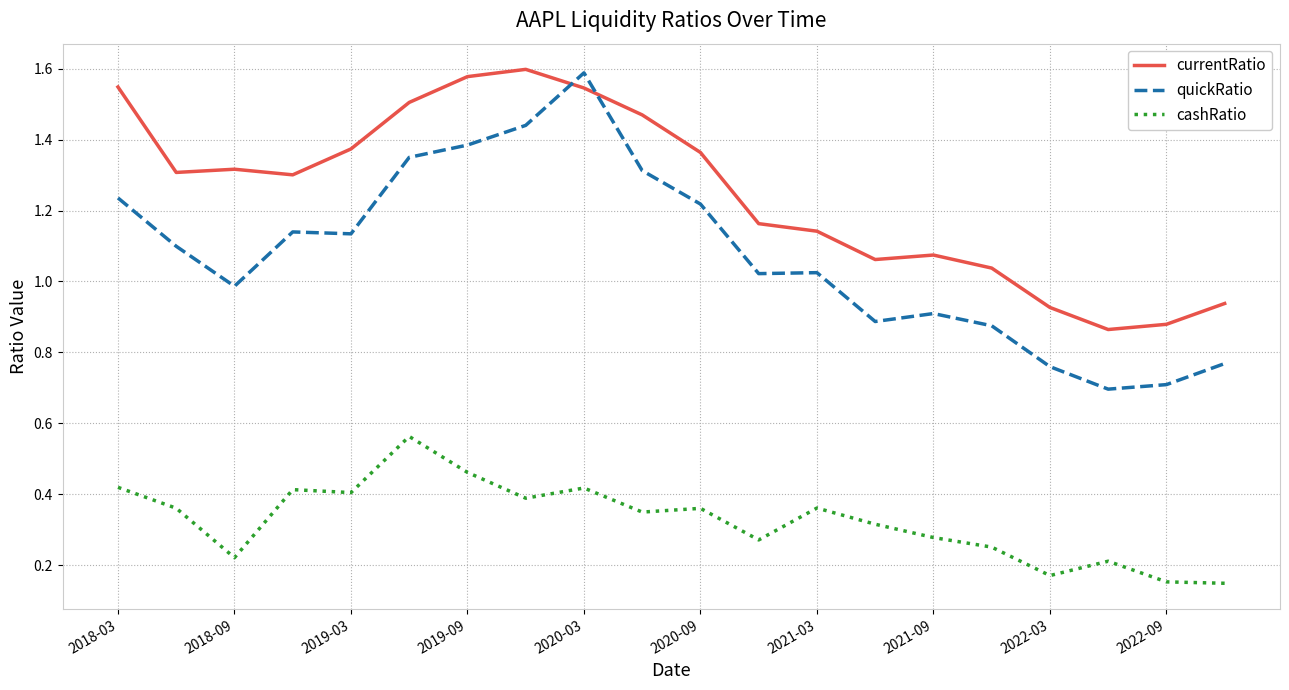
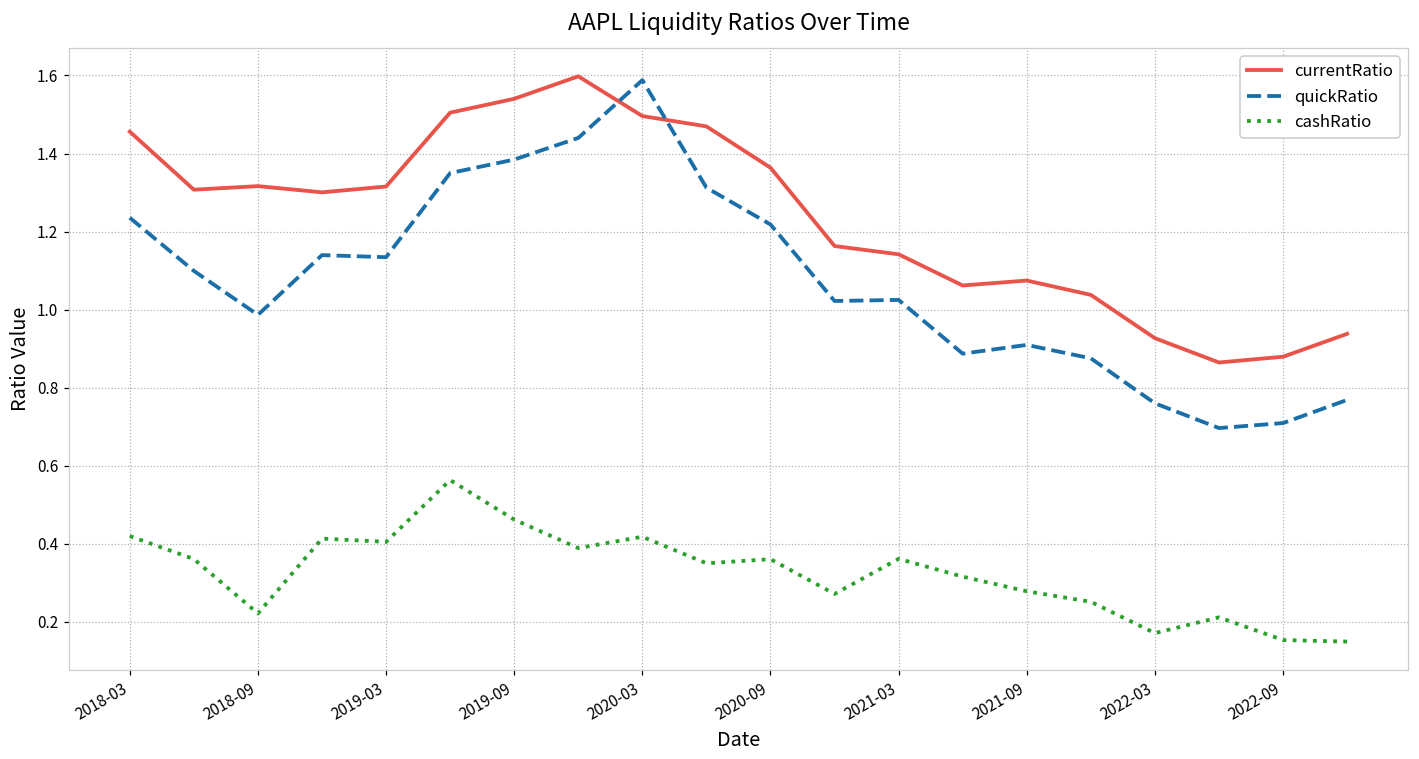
  {
    "currentRatio": {
-     "2018-03": 1.55,
+     "2018-03": 1.46,
      "2018-09": 1.32,
-     "2019-03": 1.37,
-     "2019-09": 1.58,
-     "2020-03": 1.55,
+     "2019-03": 1.32,
+     "2019-09": 1.54,
+     "2020-03": 1.50,
      "2020-09": 1.36,
      "2021-03": 1.14,
      "2021-09": 1.07,
      "2022-03": 0.93,
      "2022-09": 0.88
    },
    "quickRatio": {
      "2018-03": 1.24,
      "2018-09": 0.99,
      "2019-03": 1.13,
      "2019-09": 1.38,
      "2020-03": 1.59,
      "2020-09": 1.22,
      "2021-03": 1.02,
      "2021-09": 0.91,
      "2022-03": 0.76,
      "2022-09": 0.71
    },
    "cashRatio": {
      "2018-03": 0.42,
      "2018-09": 0.22,
      "2019-03": 0.41,
      "2019-09": 0.46,
      "2020-03": 0.42,
      "2020-09": 0.36,
      "2021-03": 0.36,
      "2021-09": 0.28,
      "2022-03": 0.17,
      "2022-09": 0.15
    }
  }
